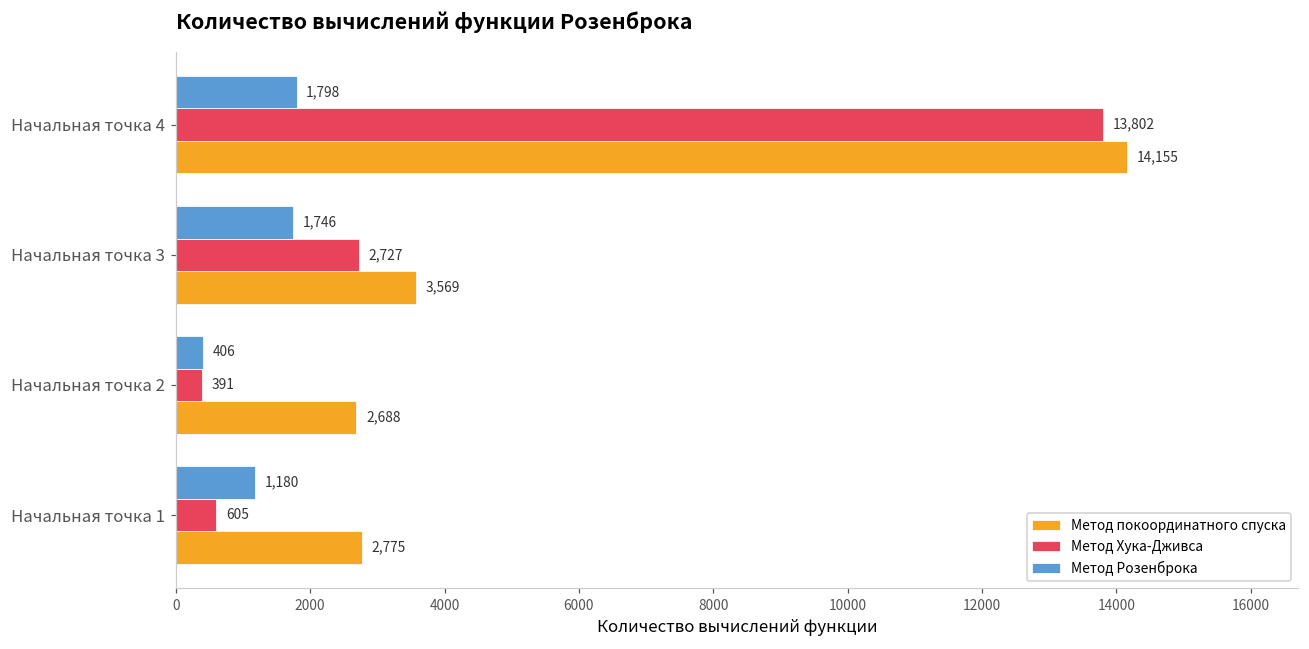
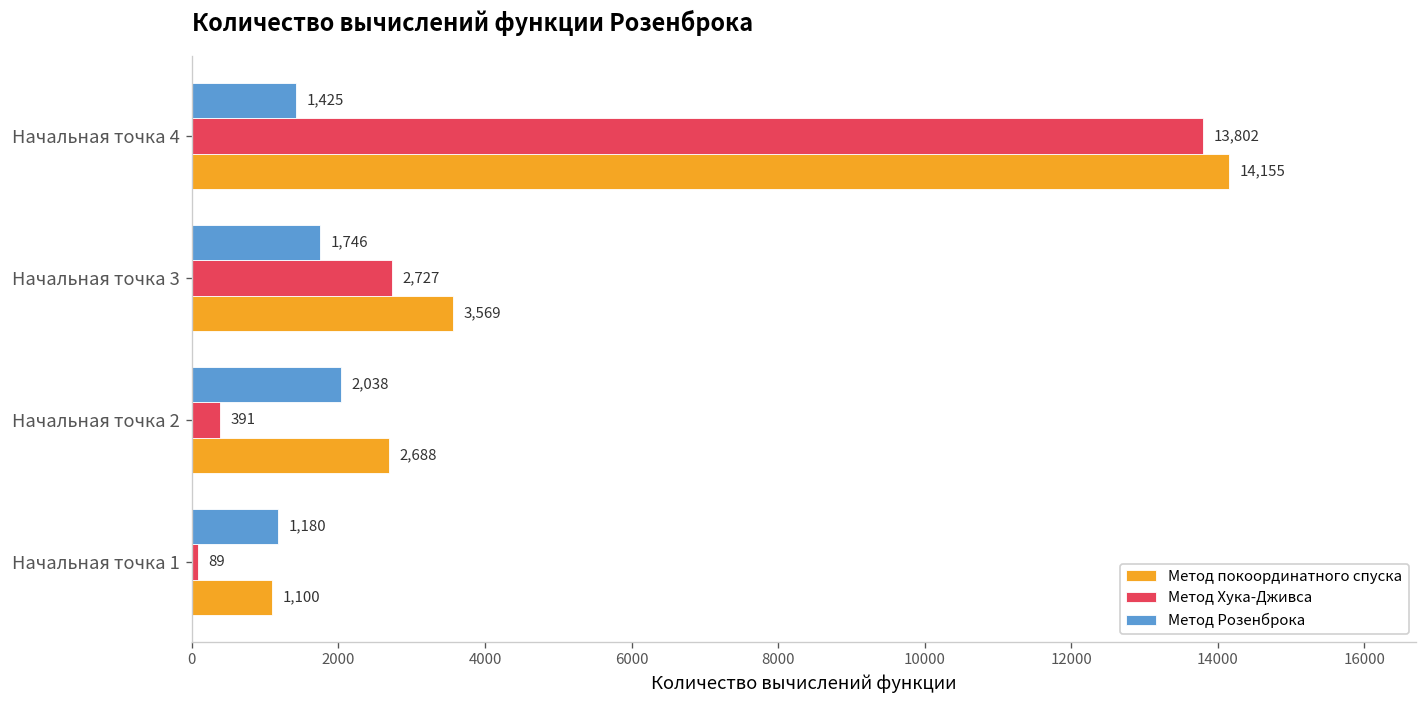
  {
    "Метод покоординатного спуска": {
      "Начальная точка 4": "14,155",
      "Начальная точка 3": "3,569",
      "Начальная точка 2": "2,688",
-     "Начальная точка 1": "2,775"
+     "Начальная точка 1": "1,100"
    },
    "Метод Хука-Дживса": {
      "Начальная точка 4": "13,802",
      "Начальная точка 3": "2,727",
      "Начальная точка 2": "391",
-     "Начальная точка 1": "605"
+     "Начальная точка 1": "89"
    },
    "Метод Розенброка": {
-     "Начальная точка 4": "1,798",
+     "Начальная точка 4": "1,425",
      "Начальная точка 3": "1,746",
-     "Начальная точка 2": "406",
+     "Начальная точка 2": "2,038",
      "Начальная точка 1": "1,180"
    }
  }
